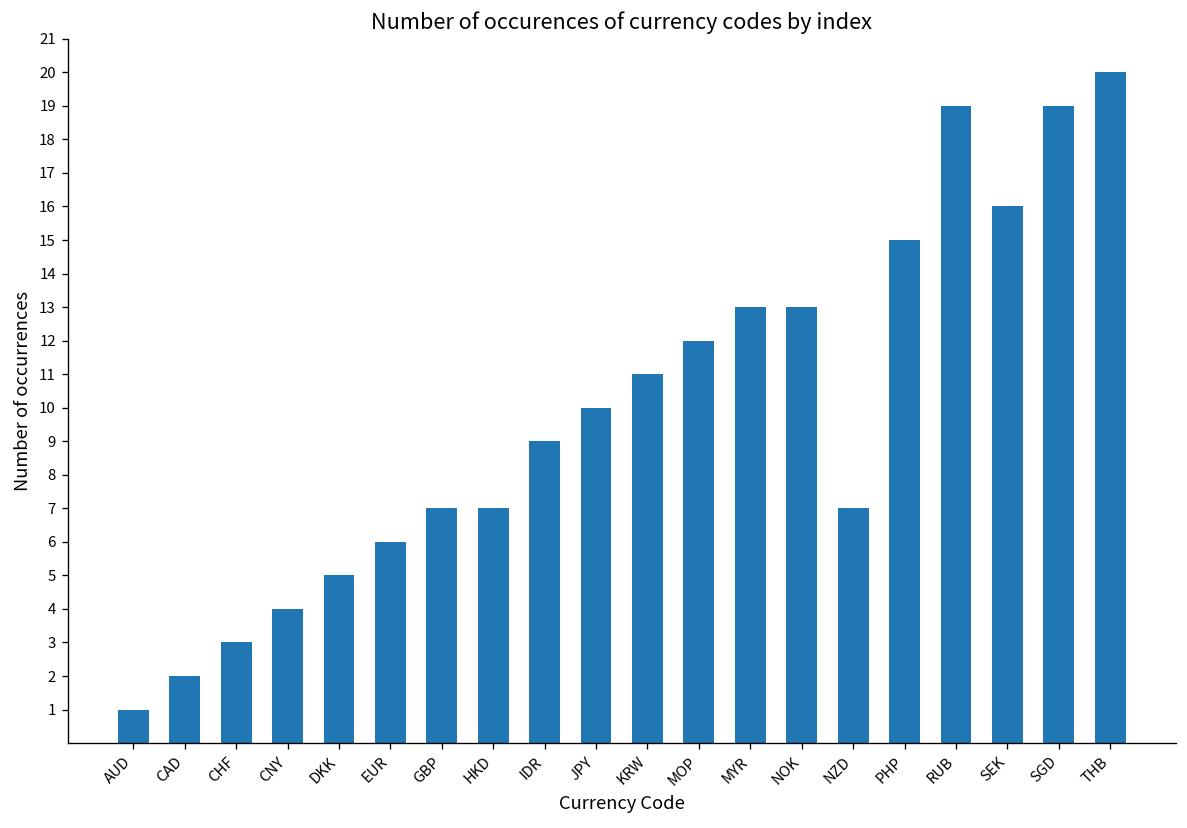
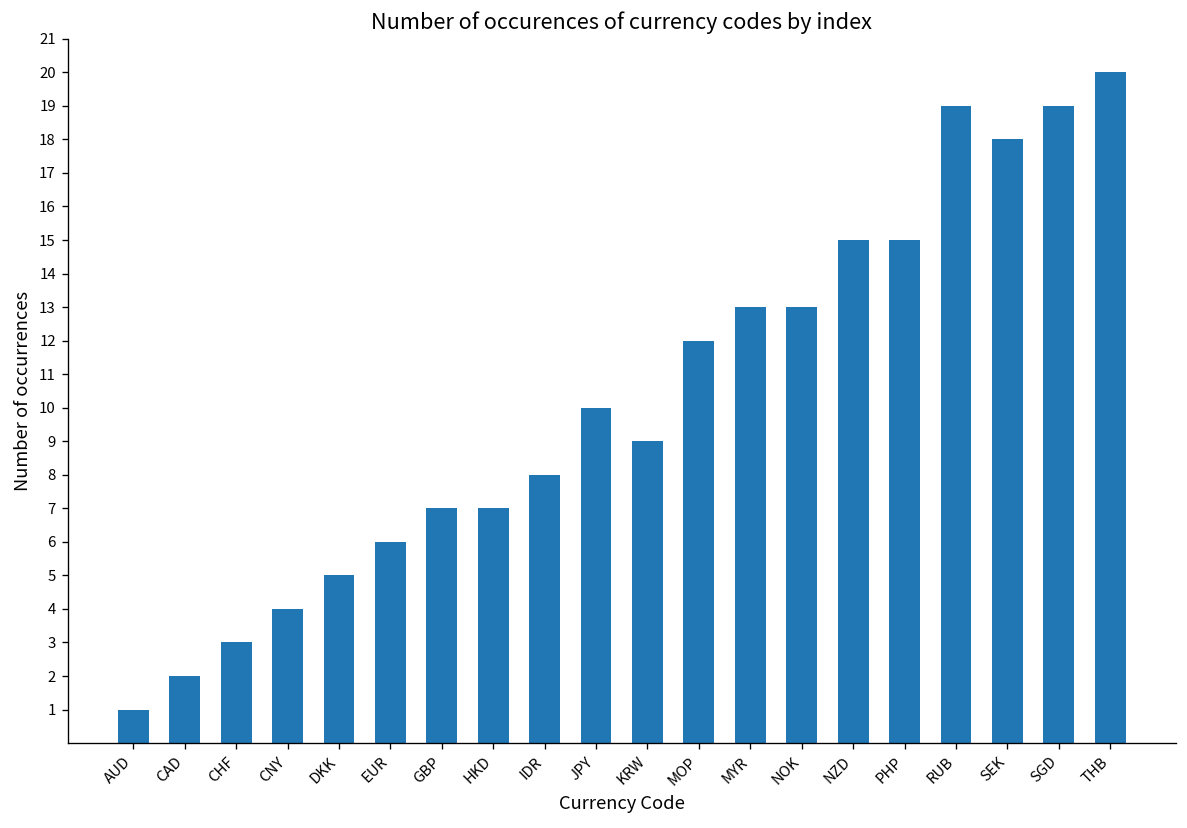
  {
    "AUD": 1,
    "CAD": 2,
    "CHF": 3,
    "CNY": 4,
    "DKK": 5,
    "EUR": 6,
    "GBP": 7,
    "HKD": 7,
-   "IDR": 9,
+   "IDR": 8,
    "JPY": 10,
-   "KRW": 11,
+   "KRW": 9,
    "MOP": 12,
    "MYR": 13,
    "NOK": 13,
-   "NZD": 7,
+   "NZD": 15,
    "PHP": 15,
    "RUB": 19,
-   "SEK": 16,
+   "SEK": 18,
    "SGD": 19,
    "THB": 20
  }
